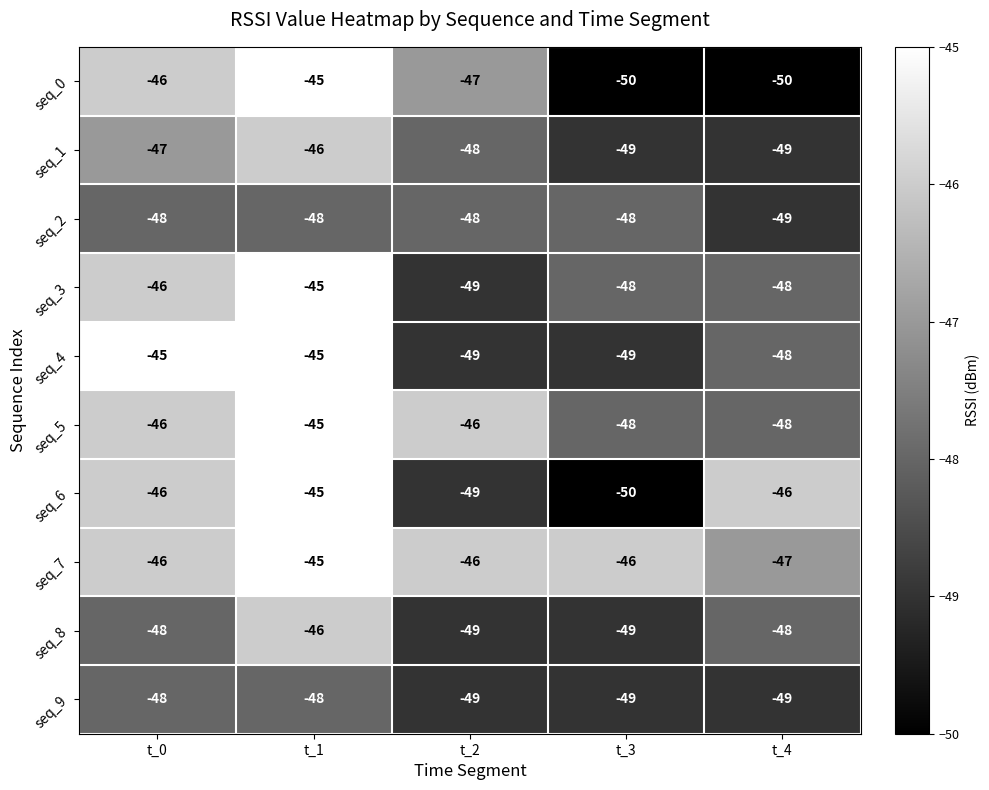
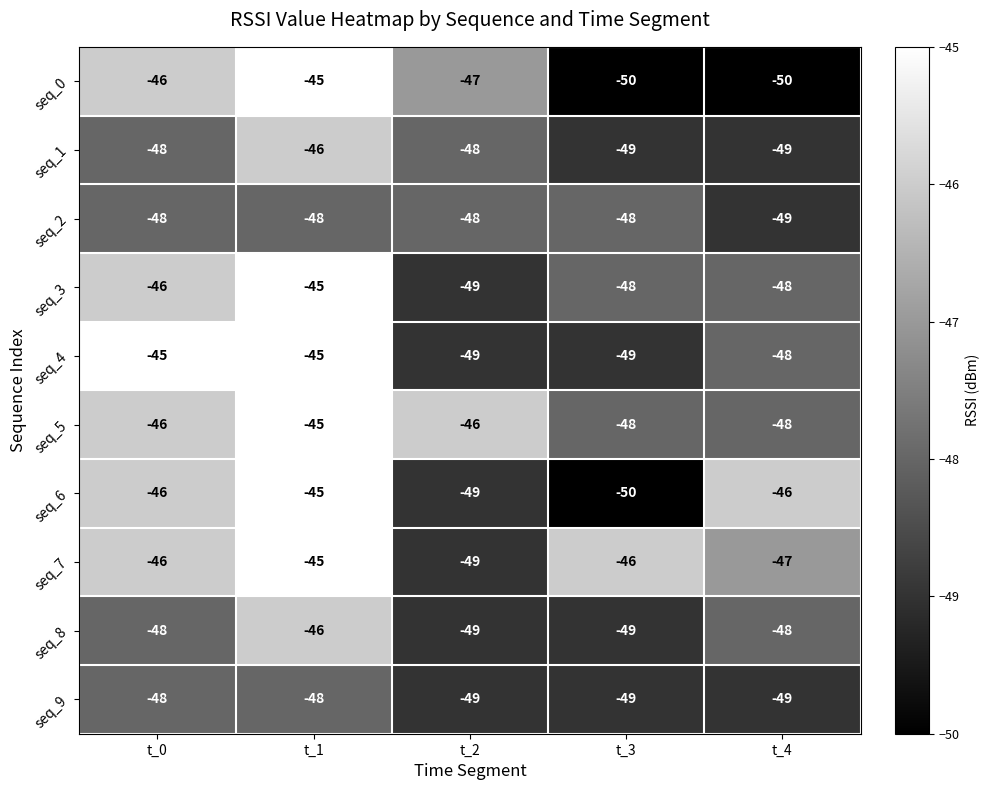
  {
    "seq_0": {
      "t_0": -46,
      "t_1": -45,
      "t_2": -47,
      "t_3": -50,
      "t_4": -50
    },
    "seq_1": {
-     "t_0": -47,
+     "t_0": -48,
      "t_1": -46,
      "t_2": -48,
      "t_3": -49,
      "t_4": -49
    },
    "seq_2": {
      "t_0": -48,
      "t_1": -48,
      "t_2": -48,
      "t_3": -48,
      "t_4": -49
    },
    "seq_3": {
      "t_0": -46,
      "t_1": -45,
      "t_2": -49,
      "t_3": -48,
      "t_4": -48
    },
    "seq_4": {
      "t_0": -45,
      "t_1": -45,
      "t_2": -49,
      "t_3": -49,
      "t_4": -48
    },
    "seq_5": {
      "t_0": -46,
      "t_1": -45,
      "t_2": -46,
      "t_3": -48,
      "t_4": -48
    },
    "seq_6": {
      "t_0": -46,
      "t_1": -45,
      "t_2": -49,
      "t_3": -50,
      "t_4": -46
    },
    "seq_7": {
      "t_0": -46,
      "t_1": -45,
-     "t_2": -46,
+     "t_2": -49,
      "t_3": -46,
      "t_4": -47
    },
    "seq_8": {
      "t_0": -48,
      "t_1": -46,
      "t_2": -49,
      "t_3": -49,
      "t_4": -48
    },
    "seq_9": {
      "t_0": -48,
      "t_1": -48,
      "t_2": -49,
      "t_3": -49,
      "t_4": -49
    }
  }
